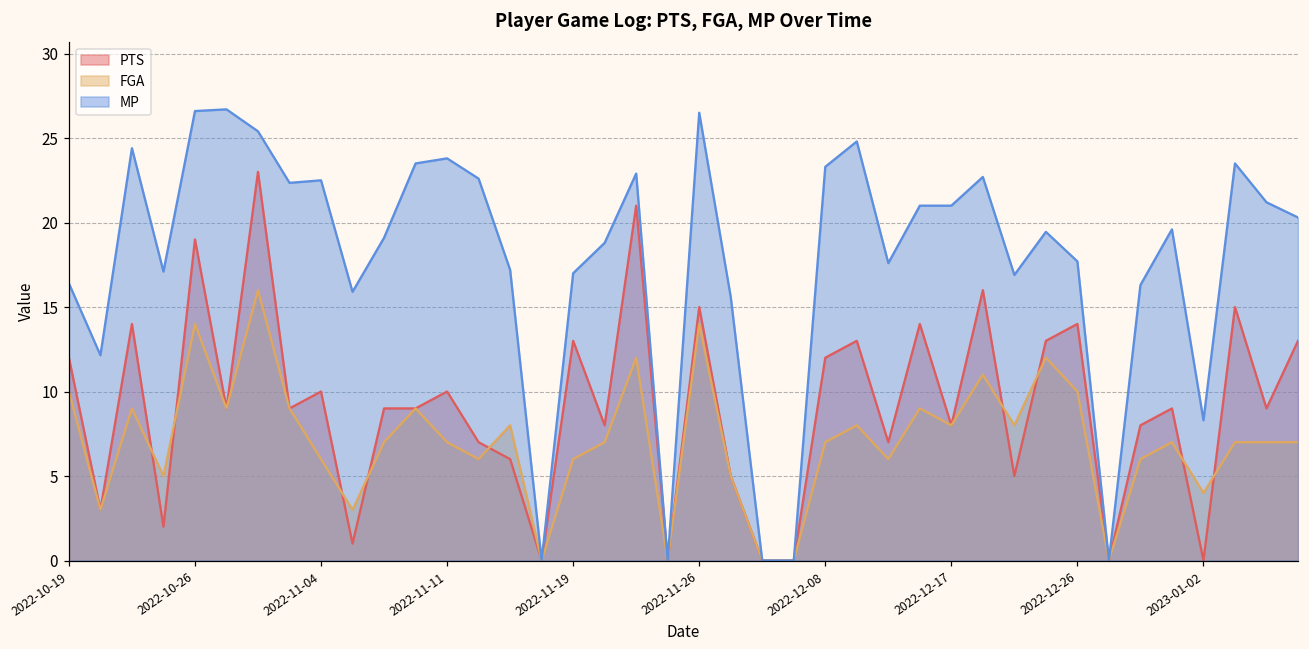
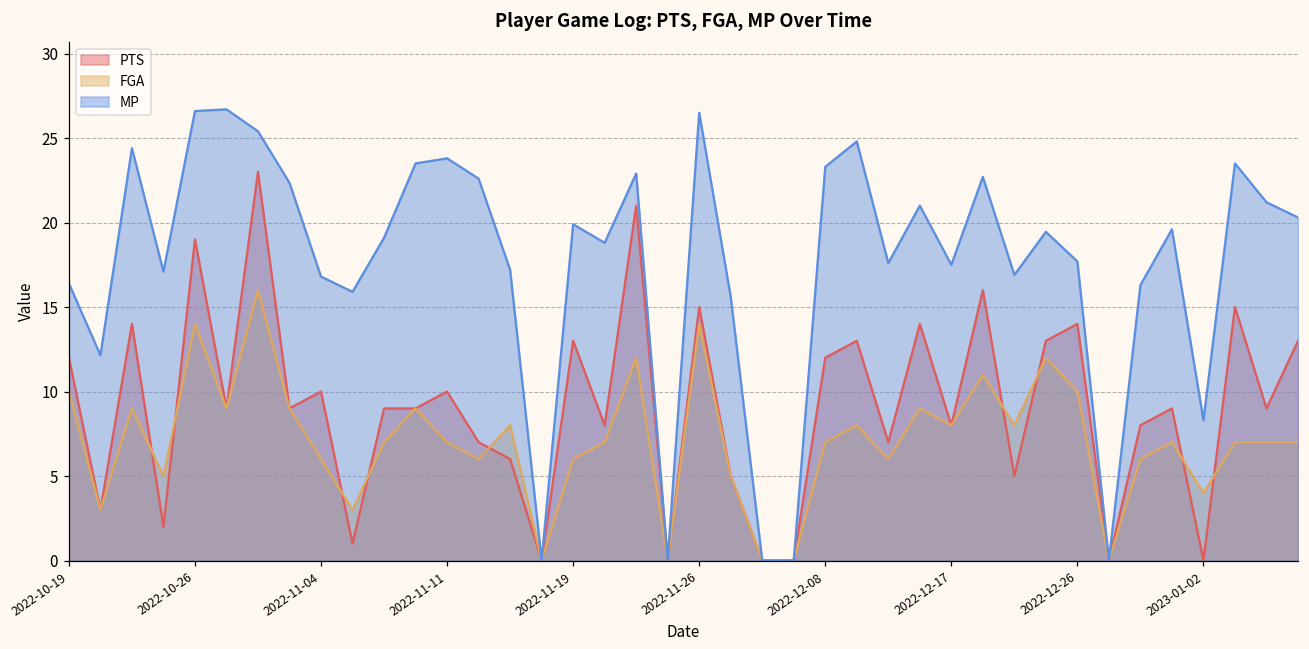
  {
    "MP": {
      "2022-10-19": 16.4,
      "2022-10-26": 26.6,
-     "2022-11-04": 22.5,
+     "2022-11-04": 16.8,
      "2022-11-11": 23.8,
-     "2022-11-19": 17.0,
+     "2022-11-19": 19.9,
      "2022-11-26": 26.5,
      "2022-12-08": 23.3,
-     "2022-12-17": 21.0,
+     "2022-12-17": 17.5,
      "2022-12-26": 17.7,
      "2023-01-02": 8.3
    }
  }
